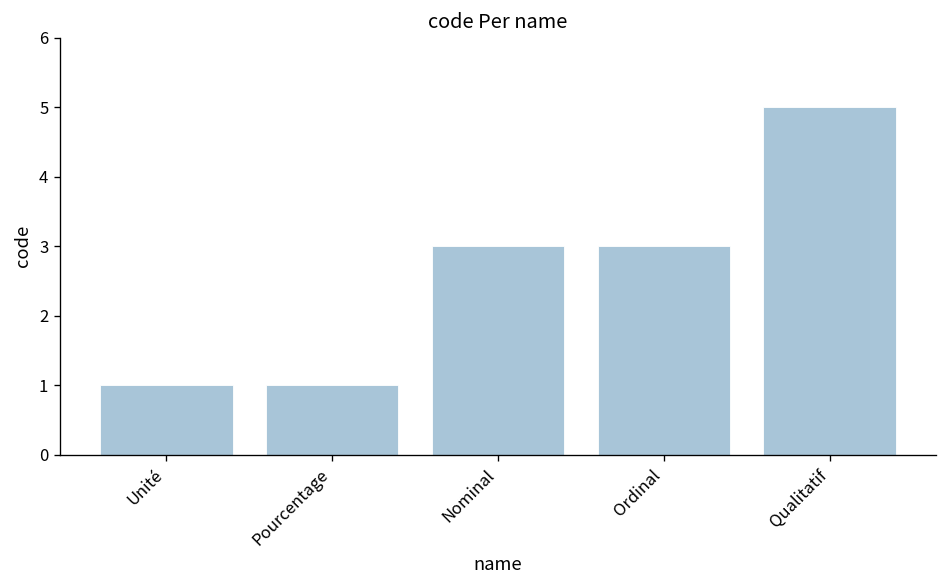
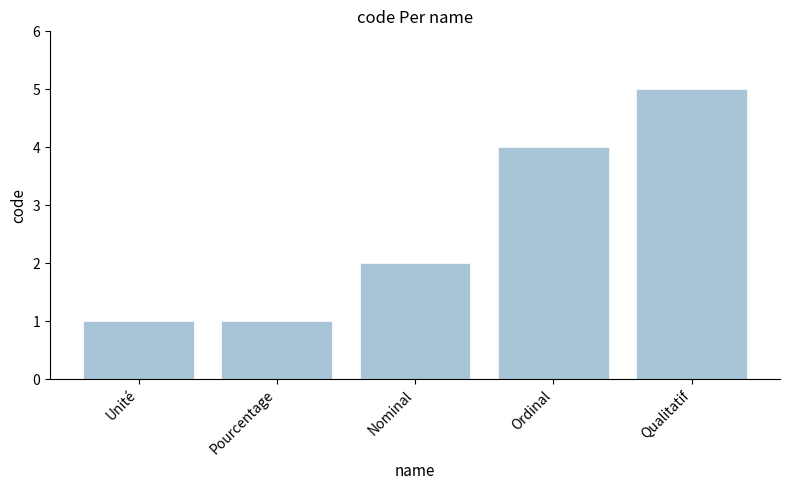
  {
    "Unité": 1,
    "Pourcentage": 1,
-   "Nominal": 3,
-   "Ordinal": 3,
+   "Nominal": 2,
+   "Ordinal": 4,
    "Qualitatif": 5
  }
